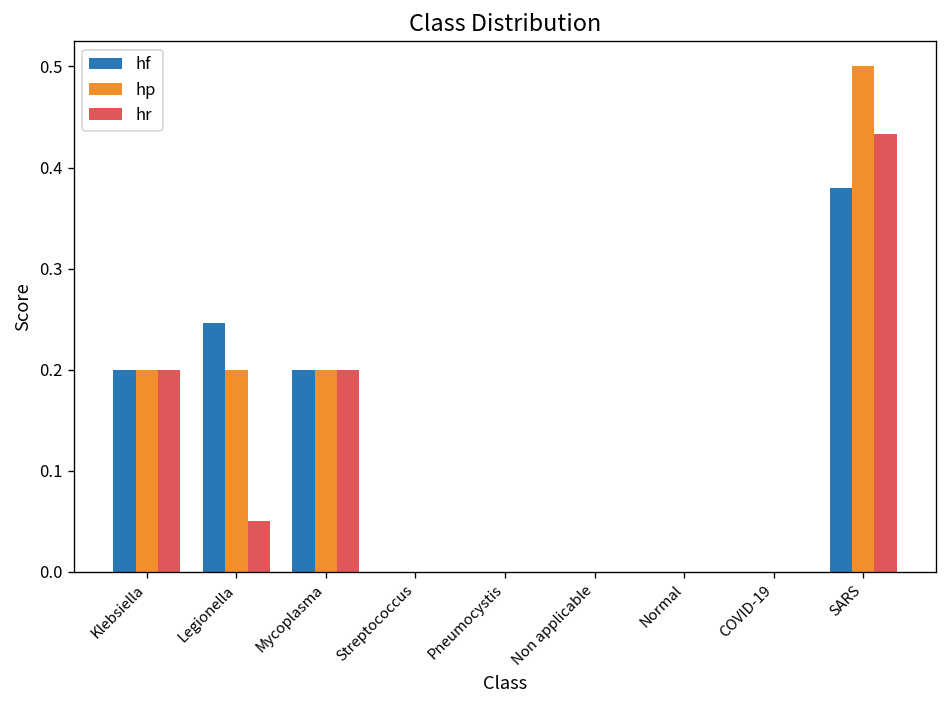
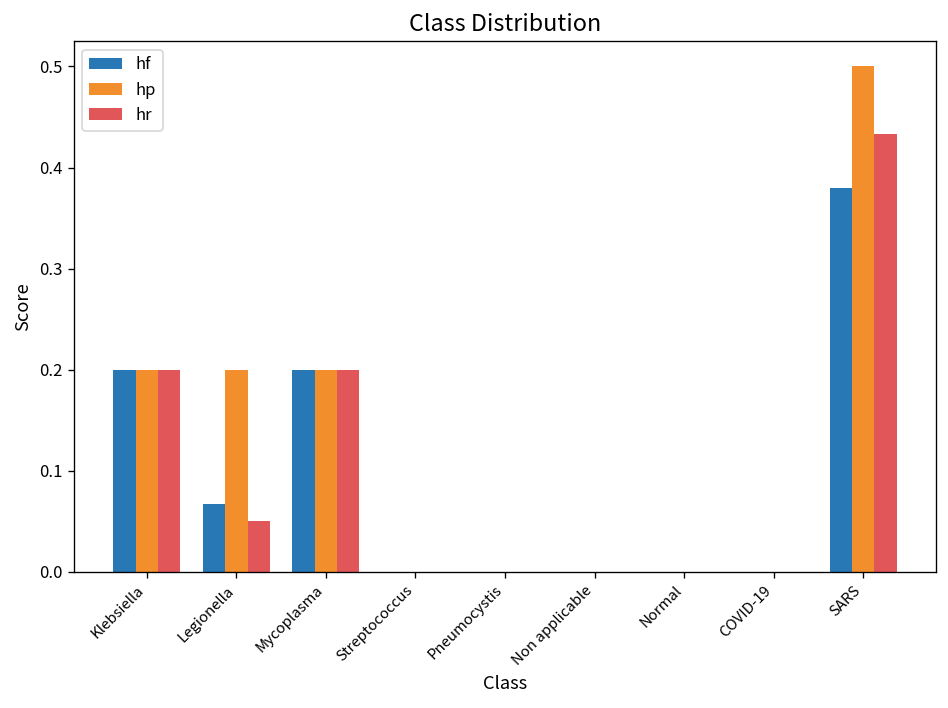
  {
    "hf": {
      "Klebsiella": 0.20,
-     "Legionella": 0.25,
+     "Legionella": 0.07,
      "Mycoplasma": 0.20,
      "Streptococcus": 0.00,
      "Pneumocystis": 0.00,
      "Non applicable": 0.00,
      "Normal": 0.00,
      "COVID-19": 0.00,
      "SARS": 0.38
    },
    "hp": {
      "Klebsiella": 0.20,
      "Legionella": 0.20,
      "Mycoplasma": 0.20,
      "Streptococcus": 0.00,
      "Pneumocystis": 0.00,
      "Non applicable": 0.00,
      "Normal": 0.00,
      "COVID-19": 0.00,
      "SARS": 0.50
    },
    "hr": {
      "Klebsiella": 0.20,
      "Legionella": 0.05,
      "Mycoplasma": 0.20,
      "Streptococcus": 0.00,
      "Pneumocystis": 0.00,
      "Non applicable": 0.00,
      "Normal": 0.00,
      "COVID-19": 0.00,
      "SARS": 0.43
    }
  }
